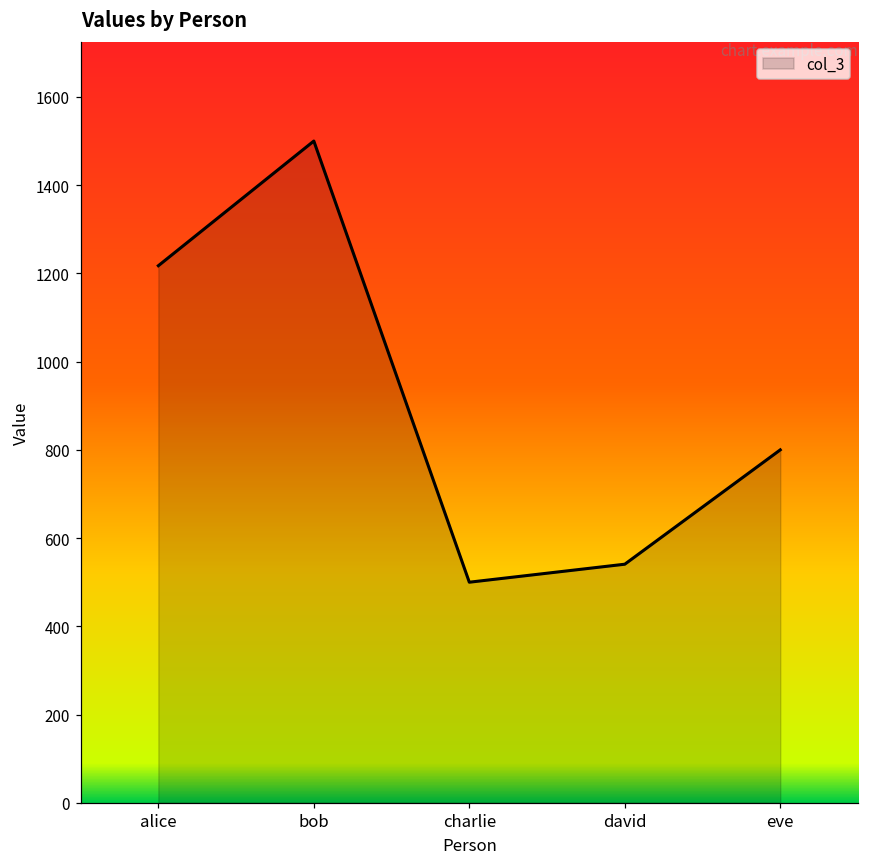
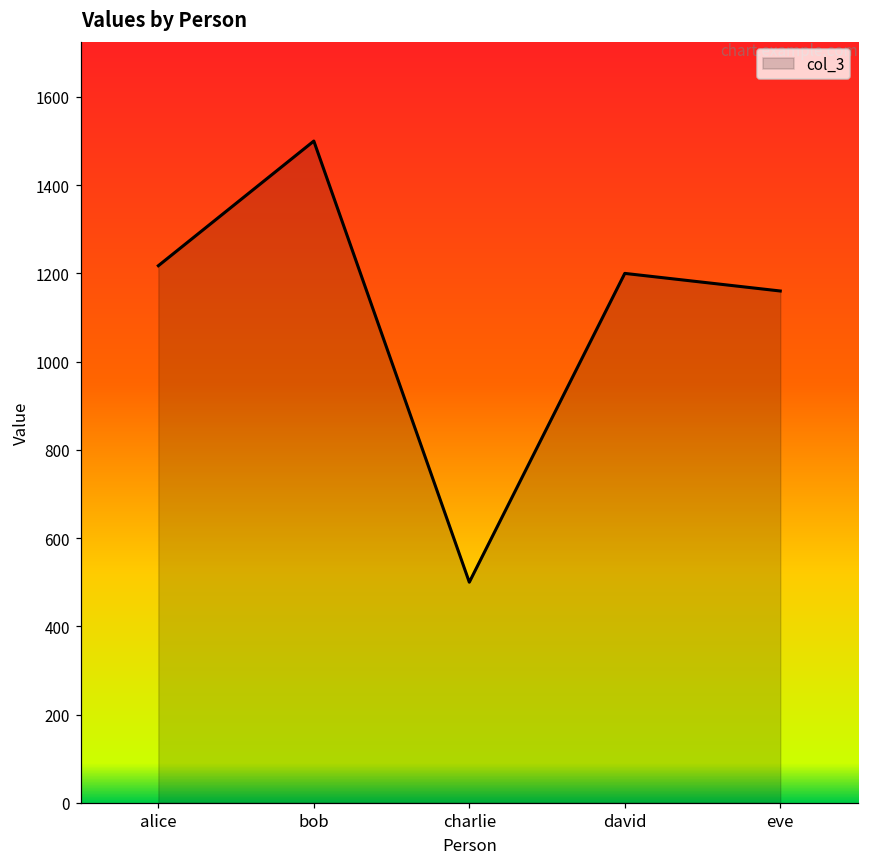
  {
    "alice": 1220,
    "bob": 1500,
    "charlie": 500,
-   "david": 540,
-   "eve": 800
+   "david": 1200,
+   "eve": 1160
  }
